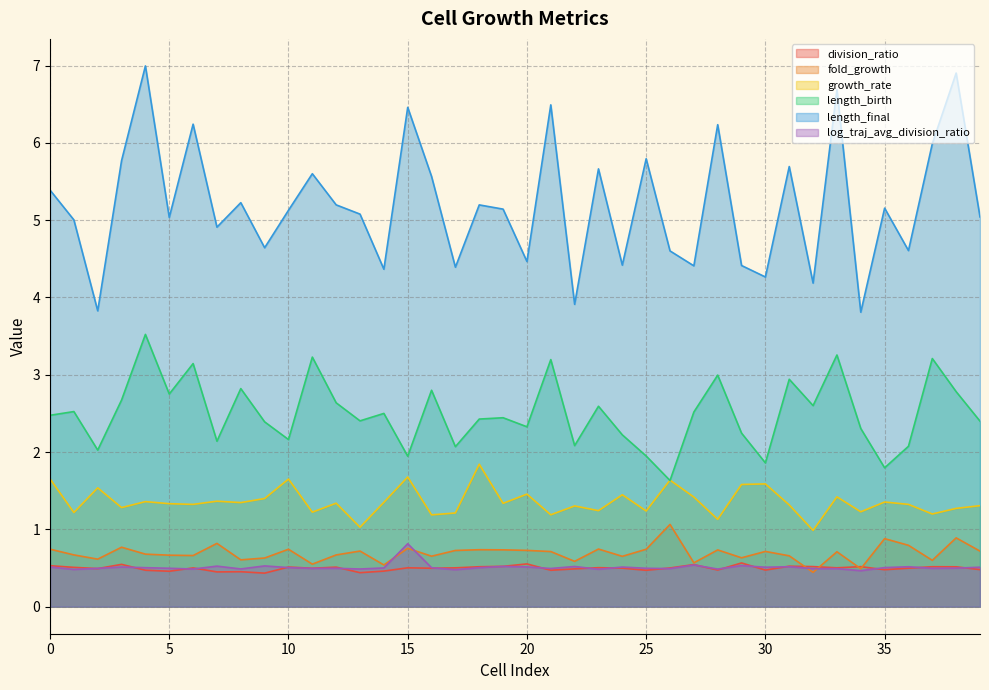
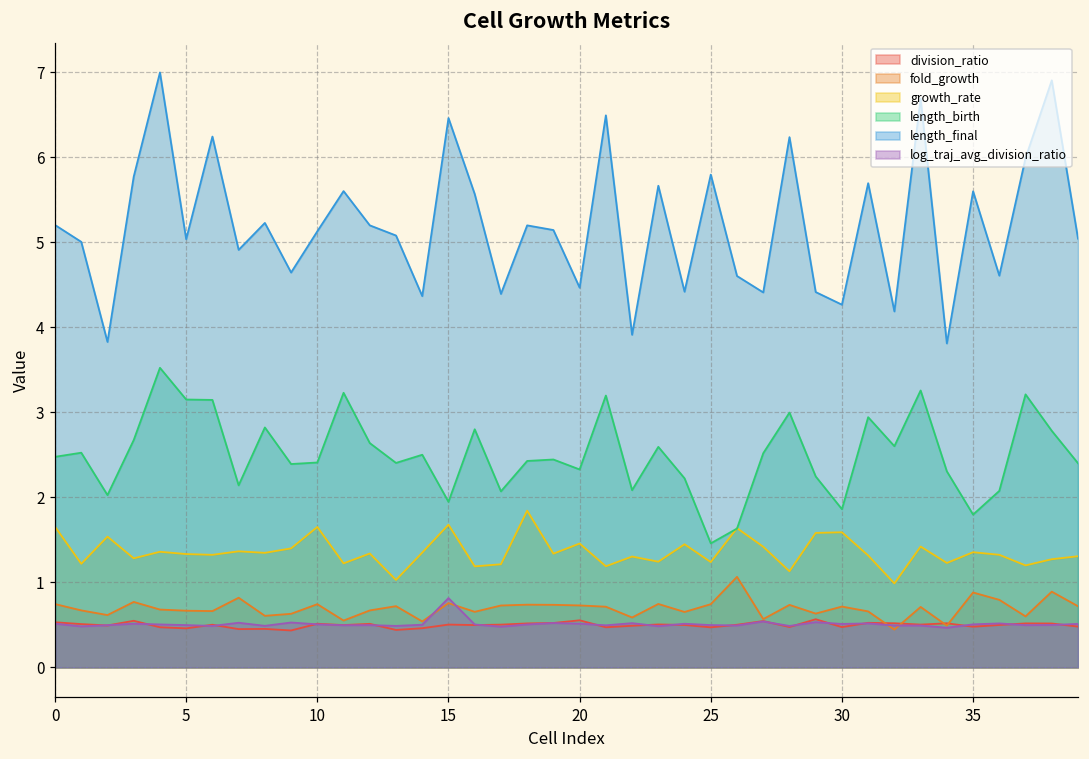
  {
    "length_birth": {
      "0": 2.5,
-     "5": 2.8,
-     "10": 2.2,
+     "5": 3.1,
+     "10": 2.4,
      "15": 1.9,
      "20": 2.3,
-     "25": 1.9,
+     "25": 1.5,
      "30": 1.9,
      "35": 1.8
    },
    "length_final": {
-     "0": 5.4,
+     "0": 5.2,
      "5": 5.0,
      "10": 5.1,
      "15": 6.5,
      "20": 4.5,
      "25": 5.8,
      "30": 4.3,
-     "35": 5.2
+     "35": 5.6
    },
    "log_traj_avg_division_ratio": {
      "5": 0.5,
      "15": 0.8,
      "20": 0.5,
      "30": 0.5
    }
  }
